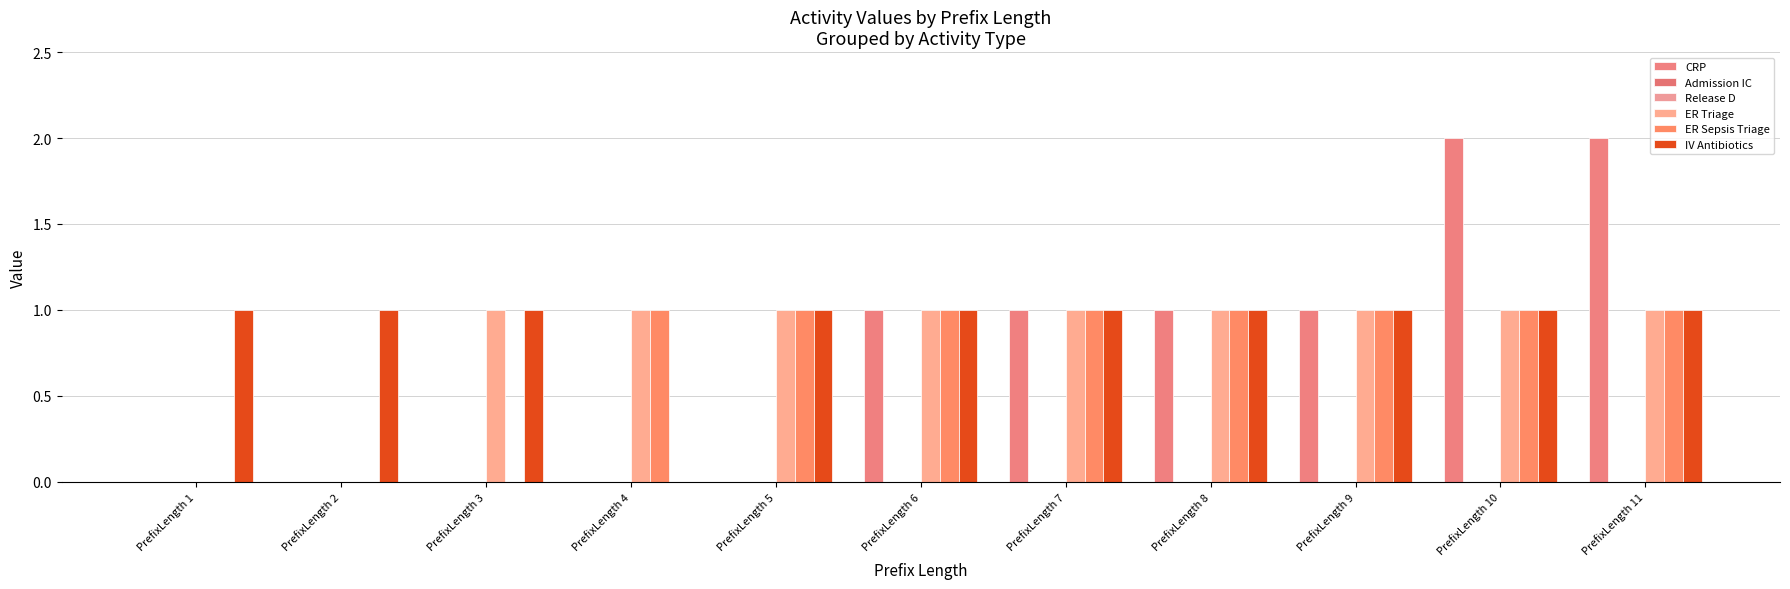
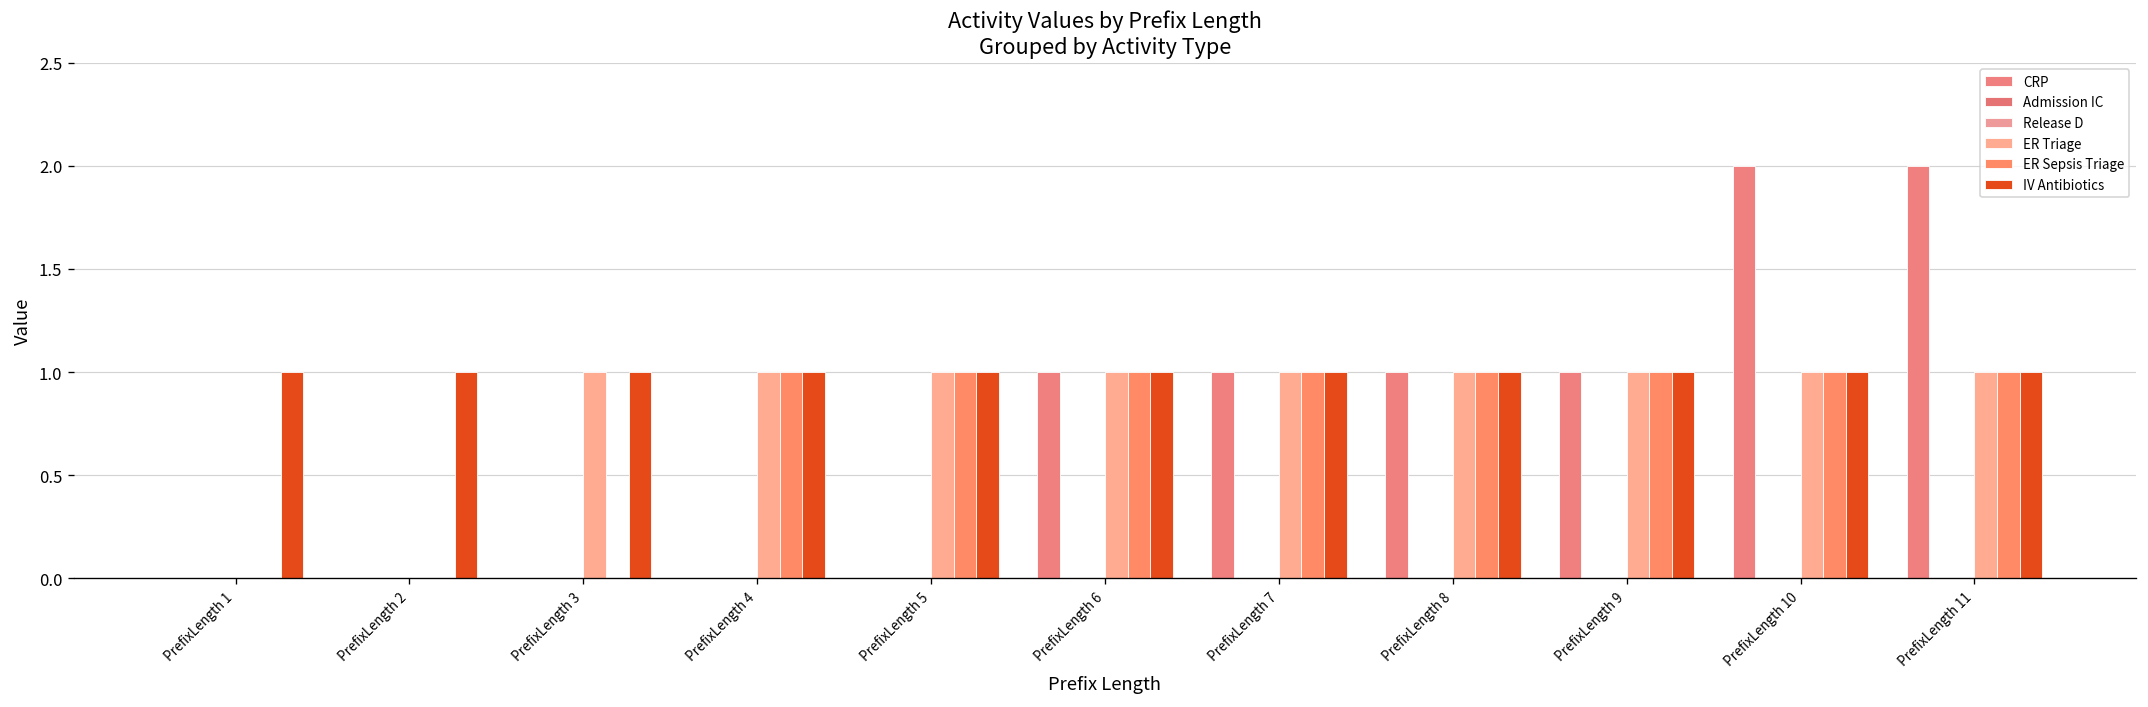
  {
    "IV Antibiotics": {
      "PrefixLength 1": 1,
      "PrefixLength 2": 1,
      "PrefixLength 3": 1,
-     "PrefixLength 4": 0,
+     "PrefixLength 4": 1,
      "PrefixLength 5": 1,
      "PrefixLength 6": 1,
      "PrefixLength 7": 1,
      "PrefixLength 8": 1,
      "PrefixLength 9": 1,
      "PrefixLength 10": 1,
      "PrefixLength 11": 1
    }
  }
